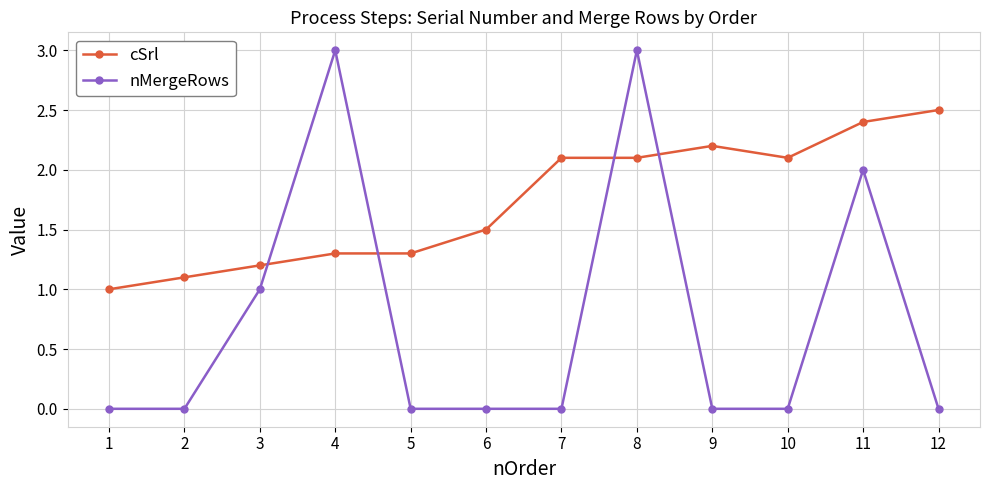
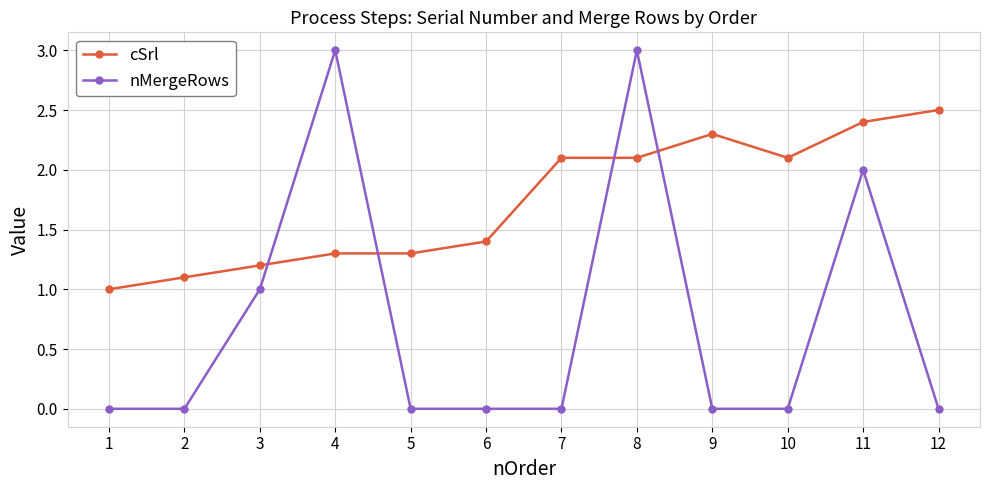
  {
    "cSrl": {
      "1": 1.0,
      "2": 1.1,
      "3": 1.2,
      "4": 1.3,
      "5": 1.3,
-     "6": 1.5,
+     "6": 1.4,
      "7": 2.1,
      "8": 2.1,
-     "9": 2.2,
+     "9": 2.3,
      "10": 2.1,
      "11": 2.4,
      "12": 2.5
    },
    "nMergeRows": {
      "1": 0.0,
      "2": 0.0,
      "3": 1.0,
      "4": 3.0,
      "5": 0.0,
      "6": 0.0,
      "7": 0.0,
      "8": 3.0,
      "9": 0.0,
      "10": 0.0,
      "11": 2.0,
      "12": 0.0
    }
  }
